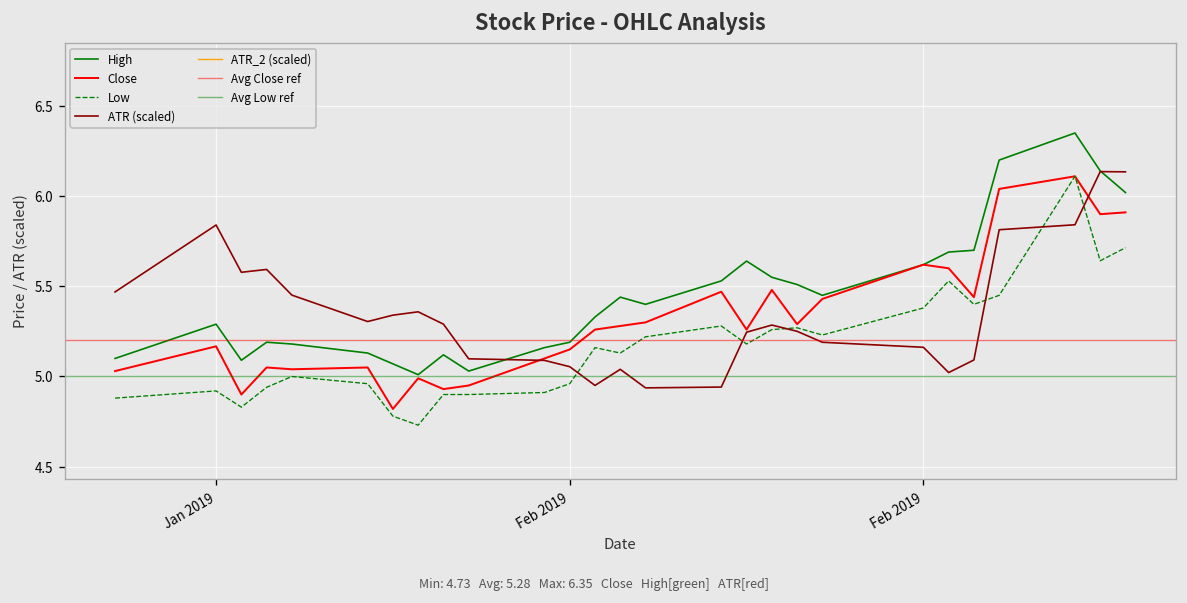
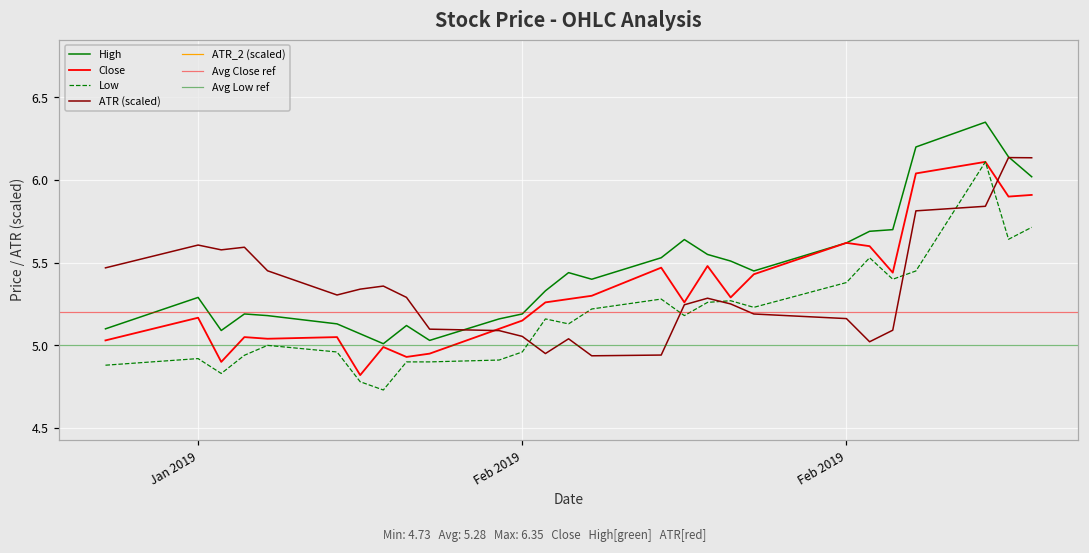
  {
    "Close": {
      "Jan 2019": 5.17
    },
    "ATR (scaled)": {
-     "Jan 2019": 5.84
+     "Jan 2019": 5.61
    }
  }
